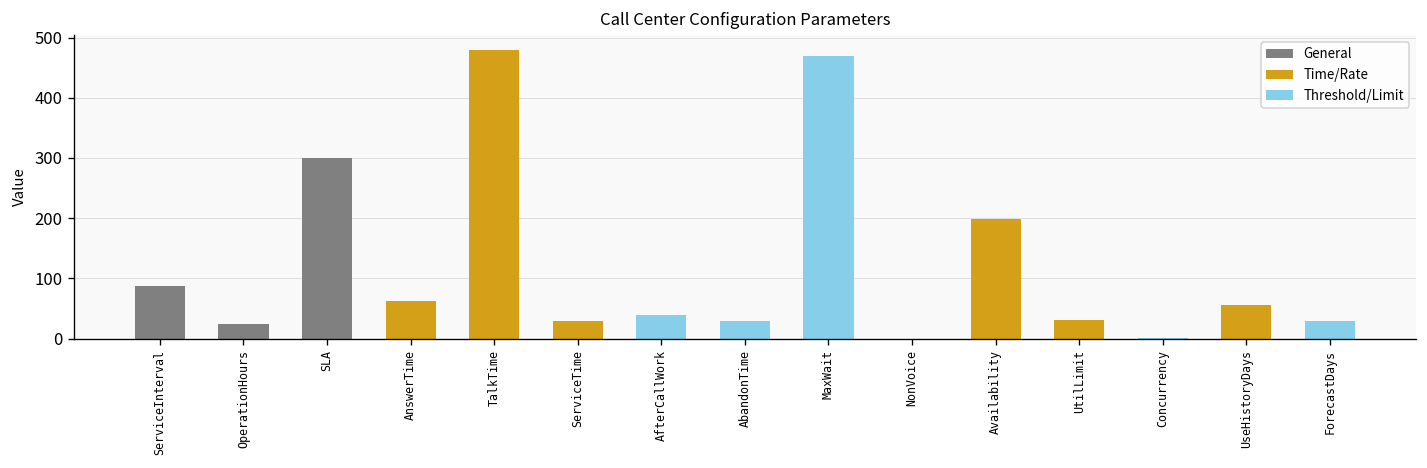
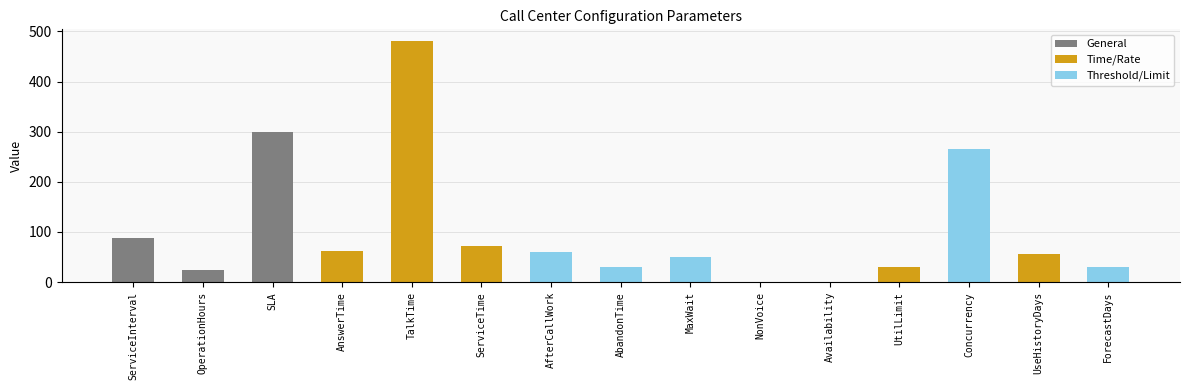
  {
    "ServiceInterval": 90,
    "OperationHours": 20,
    "SLA": 300,
    "AnswerTime": 60,
    "TalkTime": 480,
-   "ServiceTime": 30,
-   "AfterCallWork": 40,
+   "ServiceTime": 70,
+   "AfterCallWork": 60,
    "AbandonTime": 30,
-   "MaxWait": 470,
+   "MaxWait": 50,
    "NonVoice": 0,
-   "Availability": 200,
+   "Availability": 0,
    "UtilLimit": 30,
-   "Concurrency": 0,
+   "Concurrency": 270,
    "UseHistoryDays": 60,
    "ForecastDays": 30
  }
